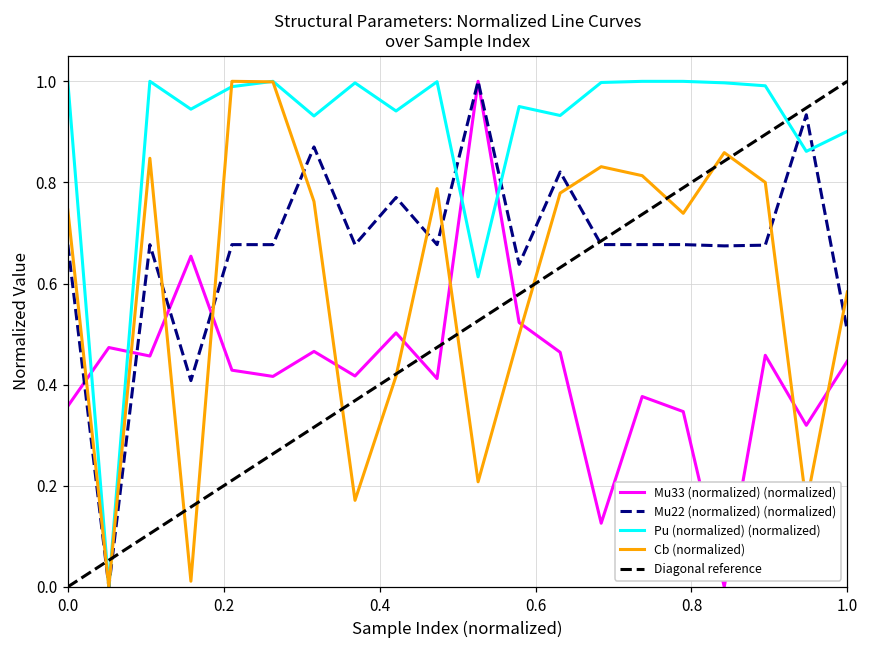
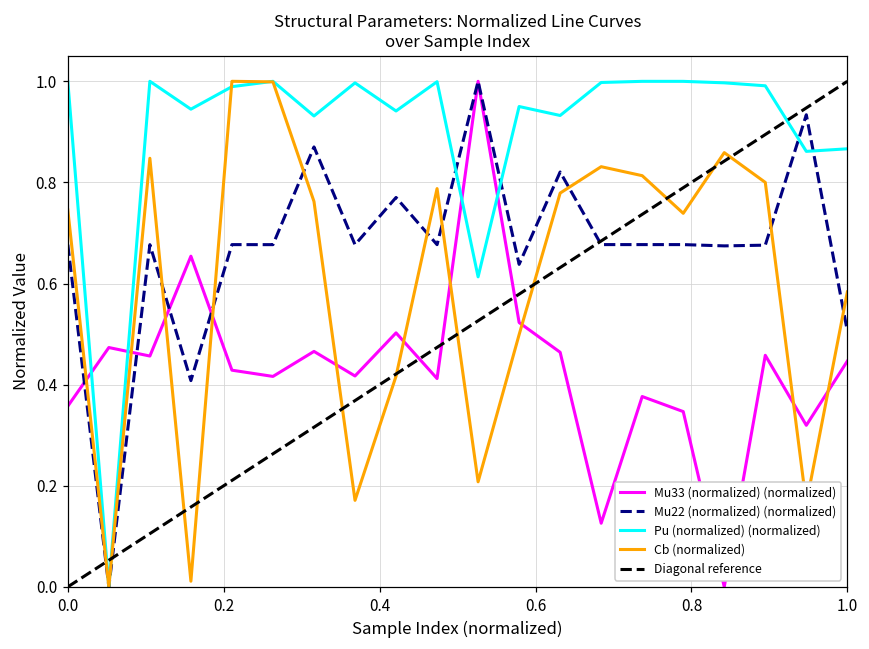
  {
    "Mu33 (normalized) (normalized)": {
      "0.0": 0.36,
      "1.0": 0.45
    },
    "Mu22 (normalized) (normalized)": {
      "0.0": 0.68,
      "1.0": 0.51
    },
    "Pu (normalized) (normalized)": {
      "0.0": 1.00,
-     "1.0": 0.90
+     "1.0": 0.87
    },
    "Cb (normalized)": {
      "0.0": 0.75,
      "1.0": 0.58
    },
    "Diagonal reference": {
      "0.0": 0.00,
      "1.0": 1.00
    }
  }
